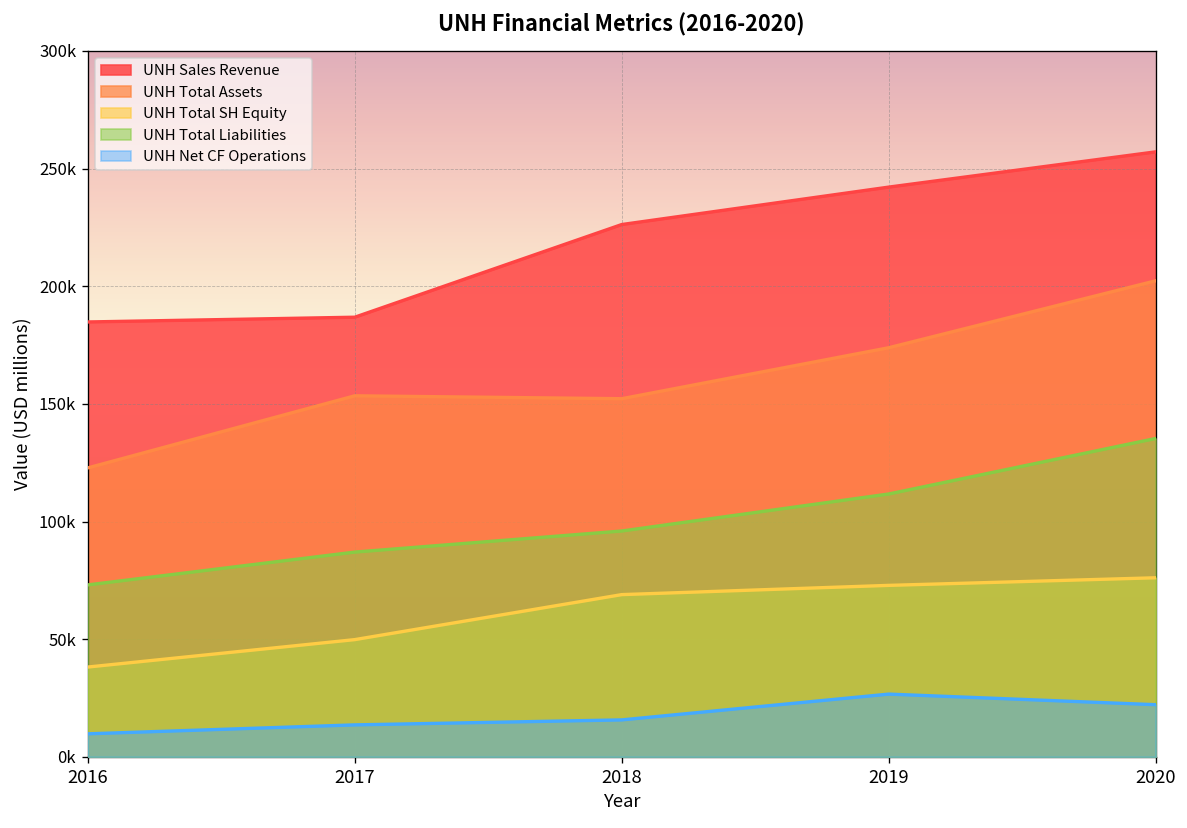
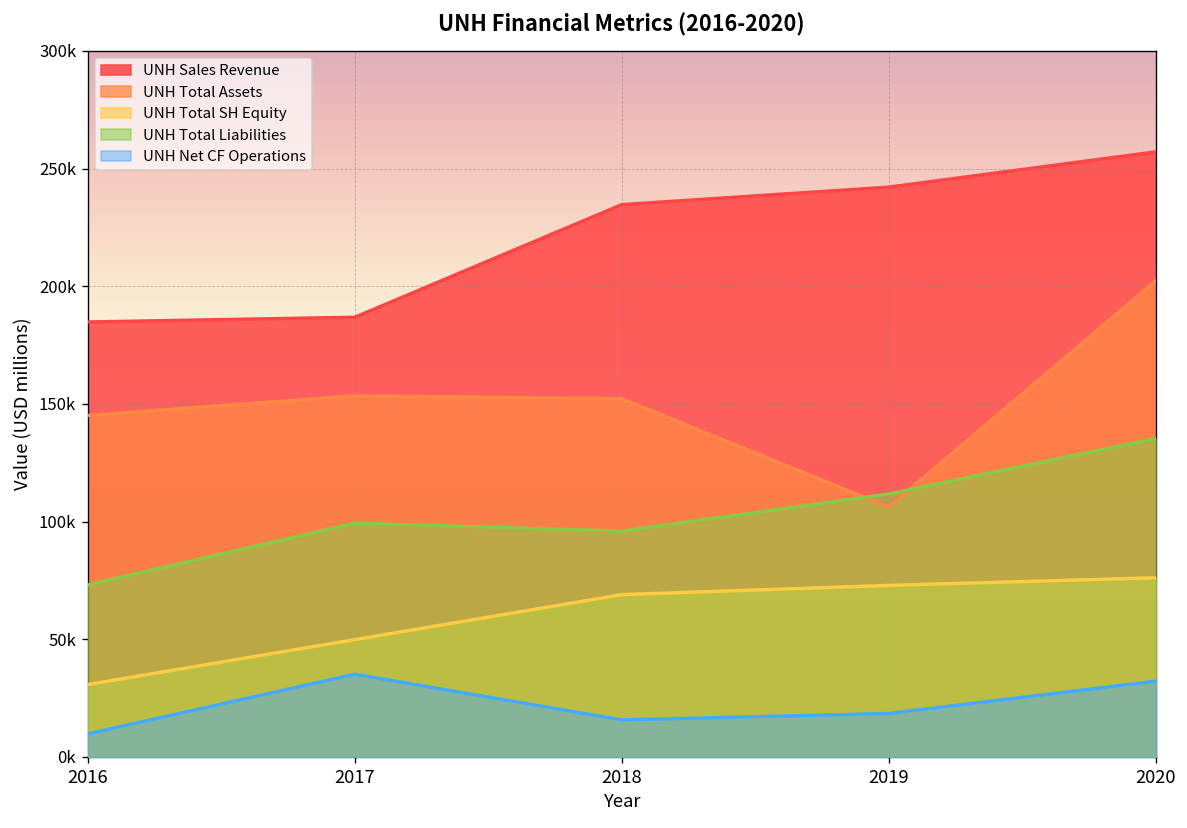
  {
    "UNH Sales Revenue": {
      "2016": 185000,
      "2017": 187000,
-     "2018": 226000,
+     "2018": 235000,
      "2019": 242000,
      "2020": 257000
    },
    "UNH Total Assets": {
-     "2016": 123000,
+     "2016": 145000,
      "2017": 153000,
      "2018": 152000,
-     "2019": 174000,
+     "2019": 106000,
      "2020": 202000
    },
    "UNH Total SH Equity": {
-     "2016": 38000,
+     "2016": 31000,
      "2017": 50000,
      "2018": 69000,
      "2019": 73000,
      "2020": 76000
    },
    "UNH Total Liabilities": {
      "2016": 73000,
-     "2017": 87000,
+     "2017": 99000,
      "2018": 96000,
      "2019": 112000,
      "2020": 135000
    },
    "UNH Net CF Operations": {
      "2016": 10000,
-     "2017": 14000,
+     "2017": 35000,
      "2018": 16000,
-     "2019": 27000,
-     "2020": 22000
+     "2019": 18000,
+     "2020": 32000
    }
  }
